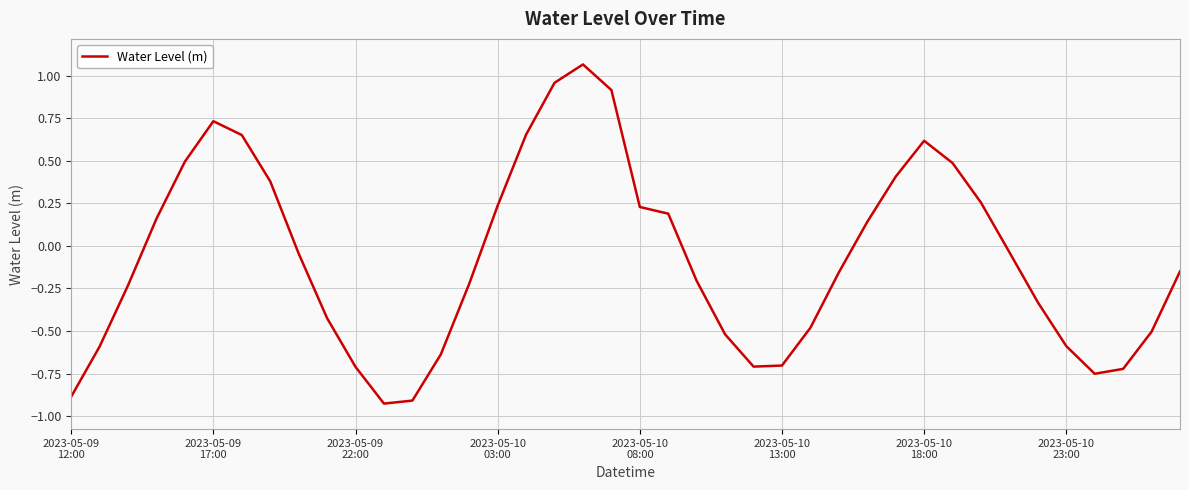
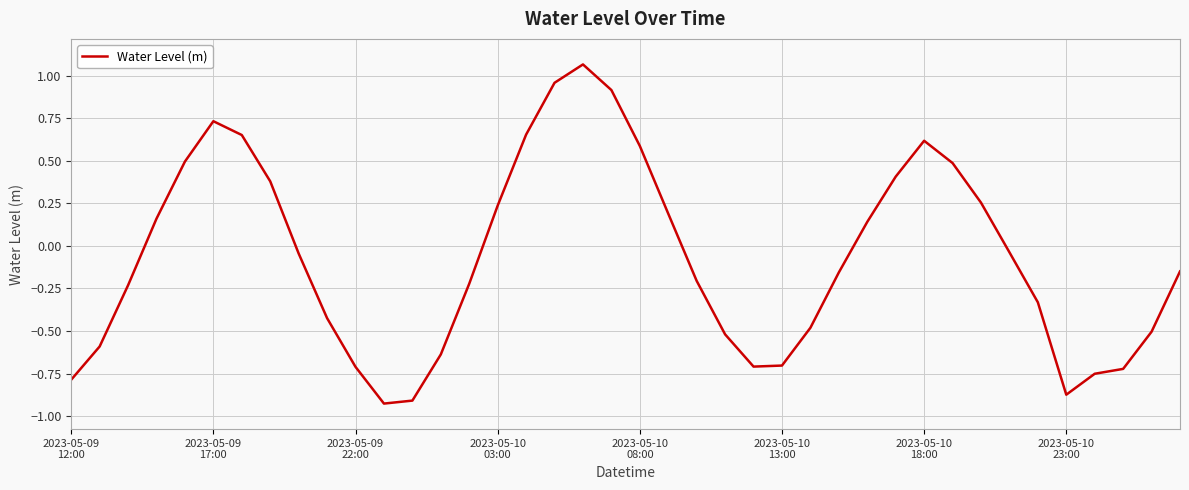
  {
-   "2023-05-09 12:00": -0.89,
+   "2023-05-09 12:00": -0.79,
    "2023-05-09 17:00": 0.73,
    "2023-05-09 22:00": -0.71,
    "2023-05-10 03:00": 0.24,
-   "2023-05-10 08:00": 0.23,
+   "2023-05-10 08:00": 0.59,
    "2023-05-10 13:00": -0.70,
    "2023-05-10 18:00": 0.62,
-   "2023-05-10 23:00": -0.59
+   "2023-05-10 23:00": -0.87
  }
